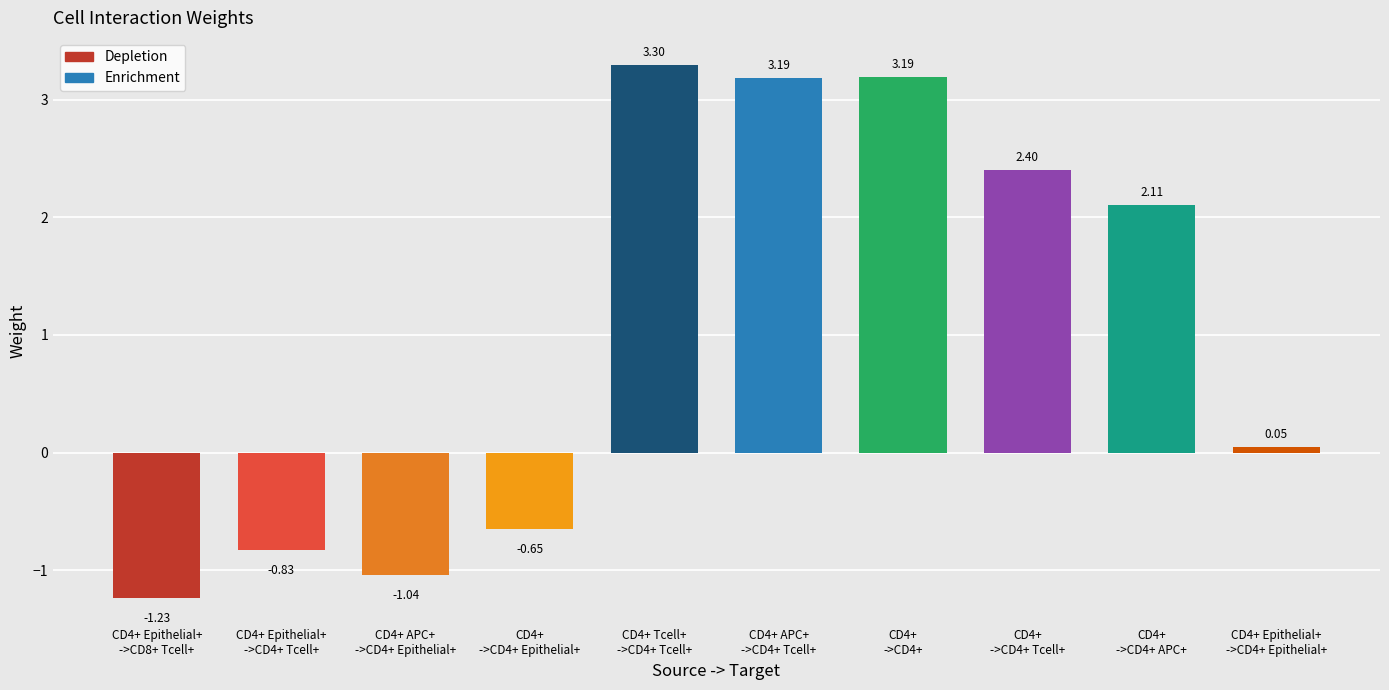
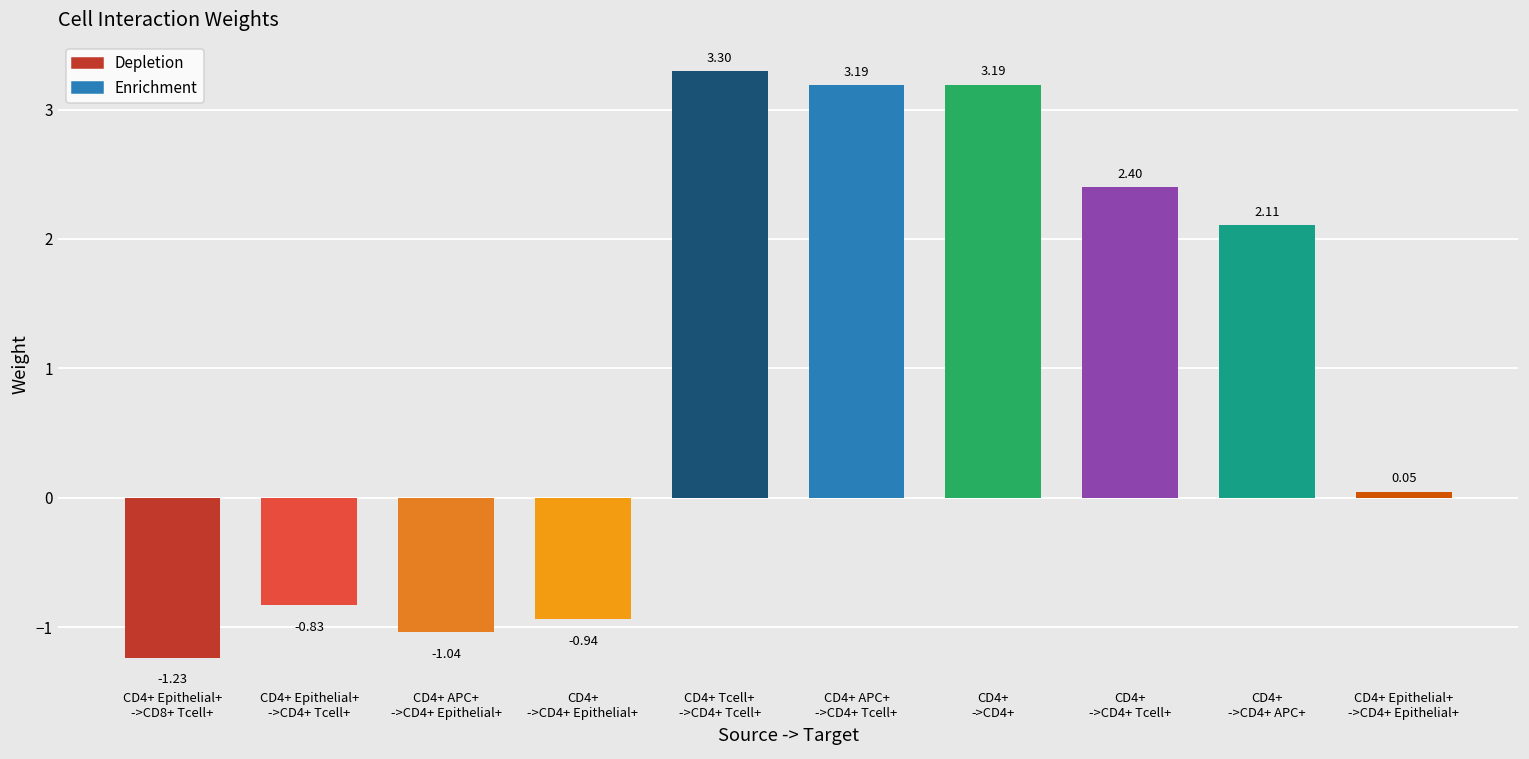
  {
    "CD4+ Epithelial+ ->CD8+ Tcell+": -1.23,
    "CD4+ Epithelial+ ->CD4+ Tcell+": -0.83,
    "CD4+ APC+ ->CD4+ Epithelial+": -1.04,
-   "CD4+ ->CD4+ Epithelial+": -0.65,
+   "CD4+ ->CD4+ Epithelial+": -0.94,
    "CD4+ Tcell+ ->CD4+ Tcell+": 3.30,
    "CD4+ APC+ ->CD4+ Tcell+": 3.19,
    "CD4+ ->CD4+": 3.19,
    "CD4+ ->CD4+ Tcell+": 2.40,
    "CD4+ ->CD4+ APC+": 2.11,
    "CD4+ Epithelial+ ->CD4+ Epithelial+": 0.05
  }
